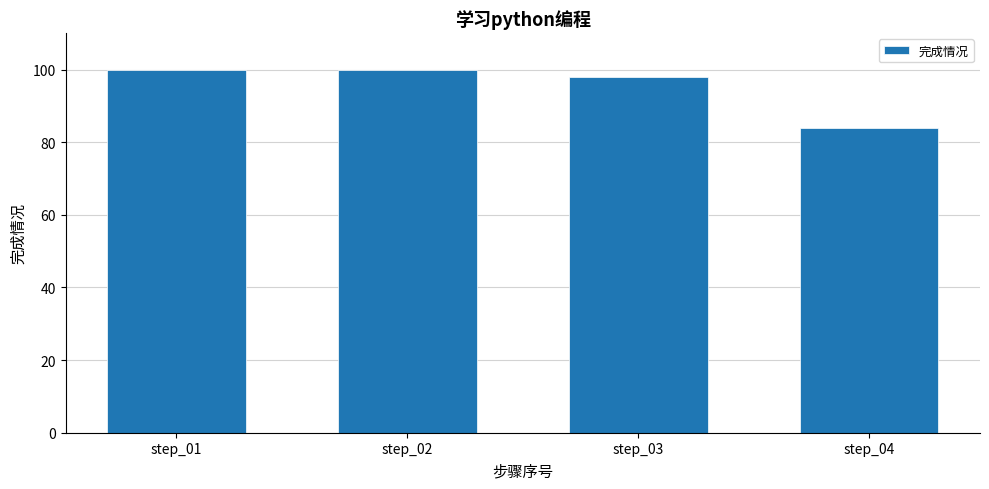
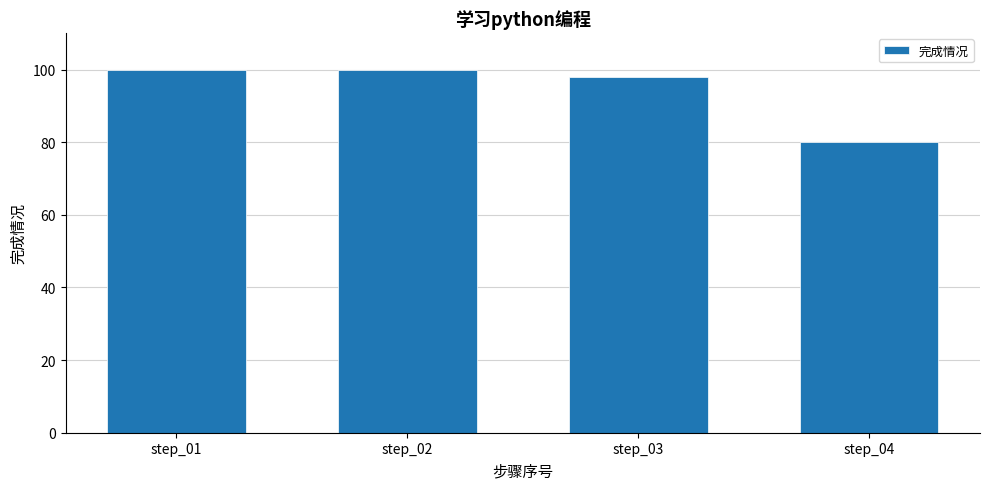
  {
    "step_01": 100,
    "step_02": 100,
    "step_03": 98,
-   "step_04": 84
+   "step_04": 80
  }
